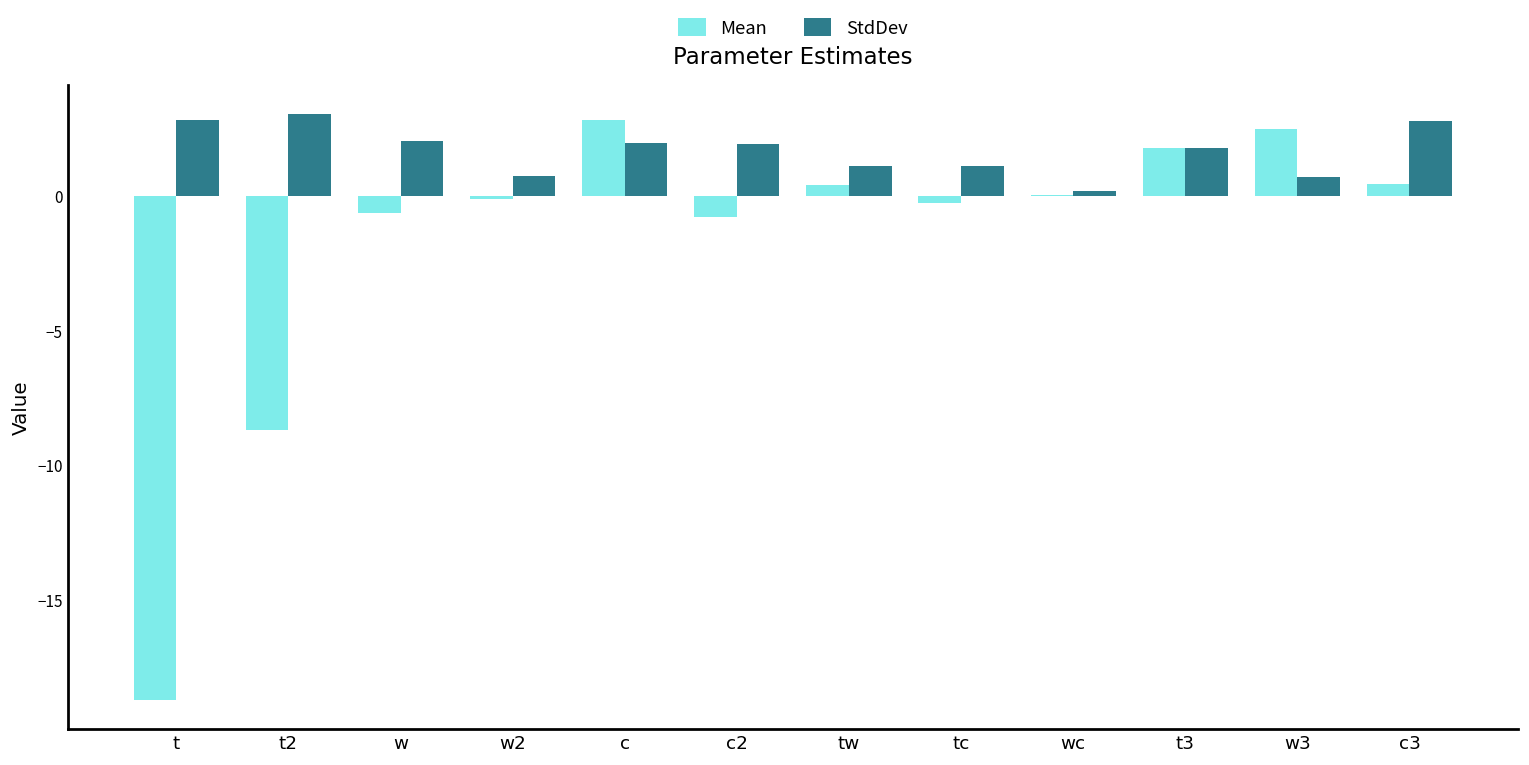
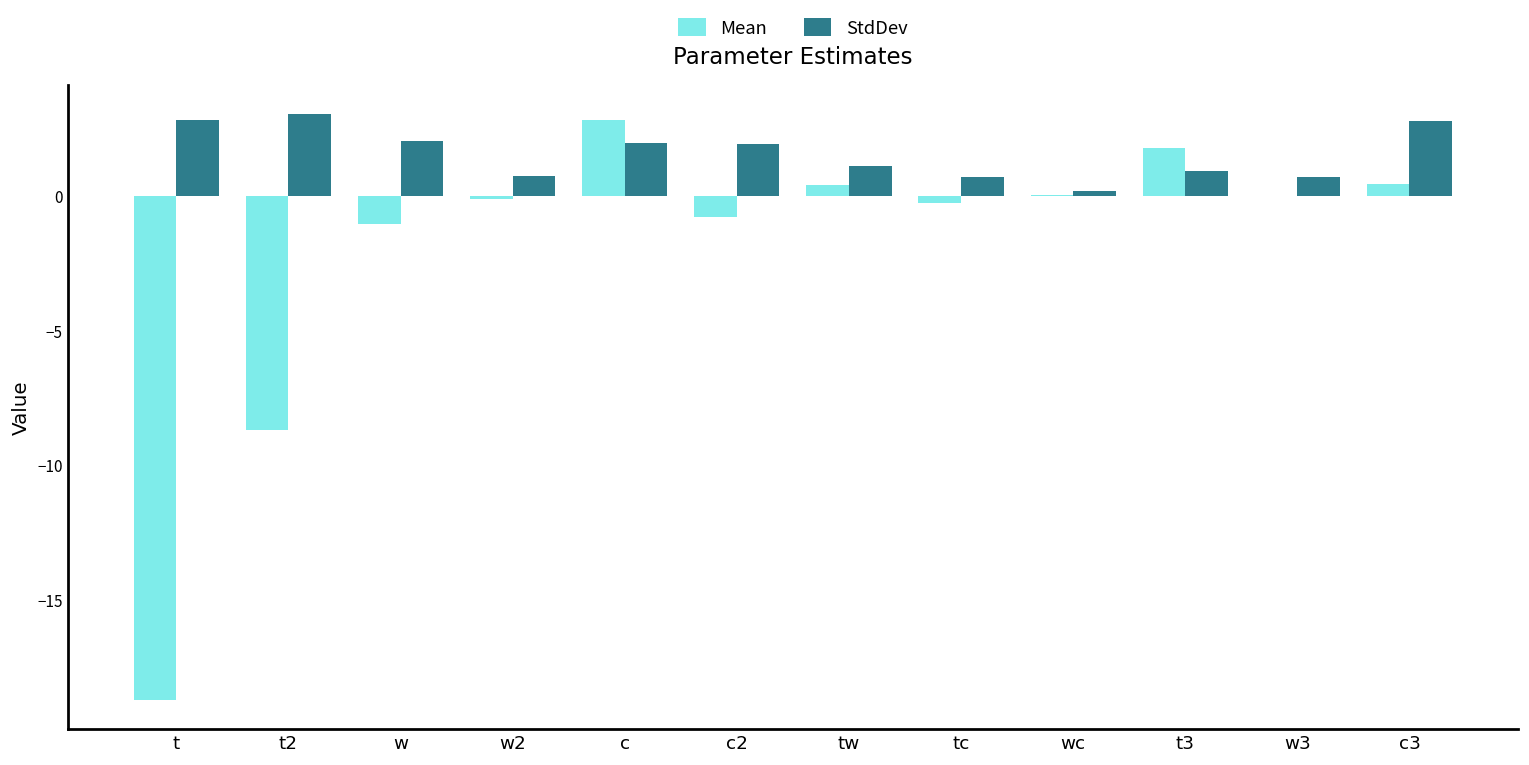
  {
    "Mean": {
      "t": -18.7,
      "t2": -8.7,
-     "w": -0.6,
+     "w": -1.0,
      "w2": -0.1,
      "c": 2.8,
      "c2": -0.8,
      "tw": 0.4,
      "tc": -0.3,
      "t3": 1.8,
-     "w3": 2.5,
+     "w3": 0.0,
      "c3": 0.5
    },
    "StdDev": {
      "t": 2.8,
      "t2": 3.0,
      "w": 2.0,
      "w2": 0.8,
      "c": 2.0,
      "c2": 1.9,
      "tw": 1.1,
-     "tc": 1.1,
+     "tc": 0.7,
      "wc": 0.2,
-     "t3": 1.8,
+     "t3": 0.9,
      "w3": 0.7,
      "c3": 2.8
    }
  }
